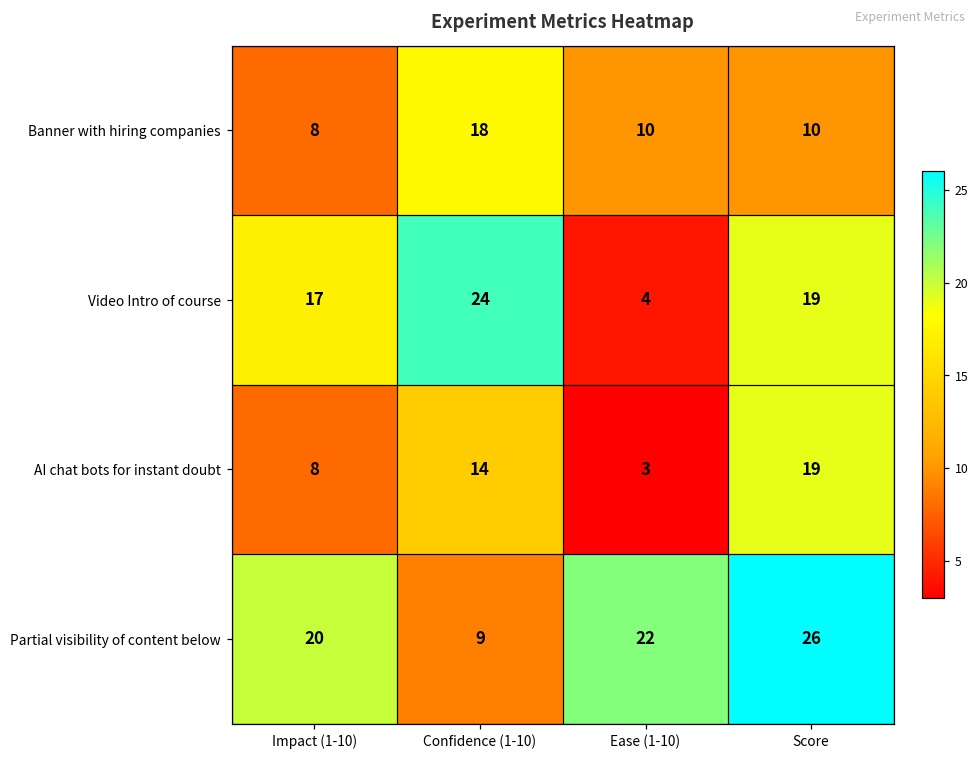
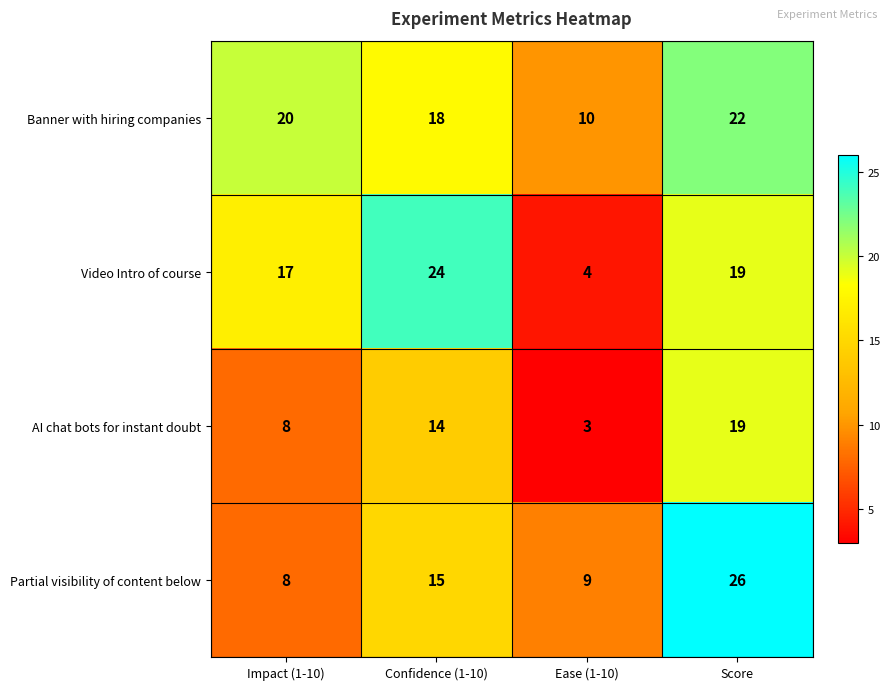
  {
    "Banner with hiring companies": {
-     "Impact (1-10)": 8,
+     "Impact (1-10)": 20,
      "Confidence (1-10)": 18,
      "Ease (1-10)": 10,
-     "Score": 10
+     "Score": 22
    },
    "Video Intro of course": {
      "Impact (1-10)": 17,
      "Confidence (1-10)": 24,
      "Ease (1-10)": 4,
      "Score": 19
    },
    "AI chat bots for instant doubt": {
      "Impact (1-10)": 8,
      "Confidence (1-10)": 14,
      "Ease (1-10)": 3,
      "Score": 19
    },
    "Partial visibility of content below": {
-     "Impact (1-10)": 20,
-     "Confidence (1-10)": 9,
-     "Ease (1-10)": 22,
+     "Impact (1-10)": 8,
+     "Confidence (1-10)": 15,
+     "Ease (1-10)": 9,
      "Score": 26
    }
  }
